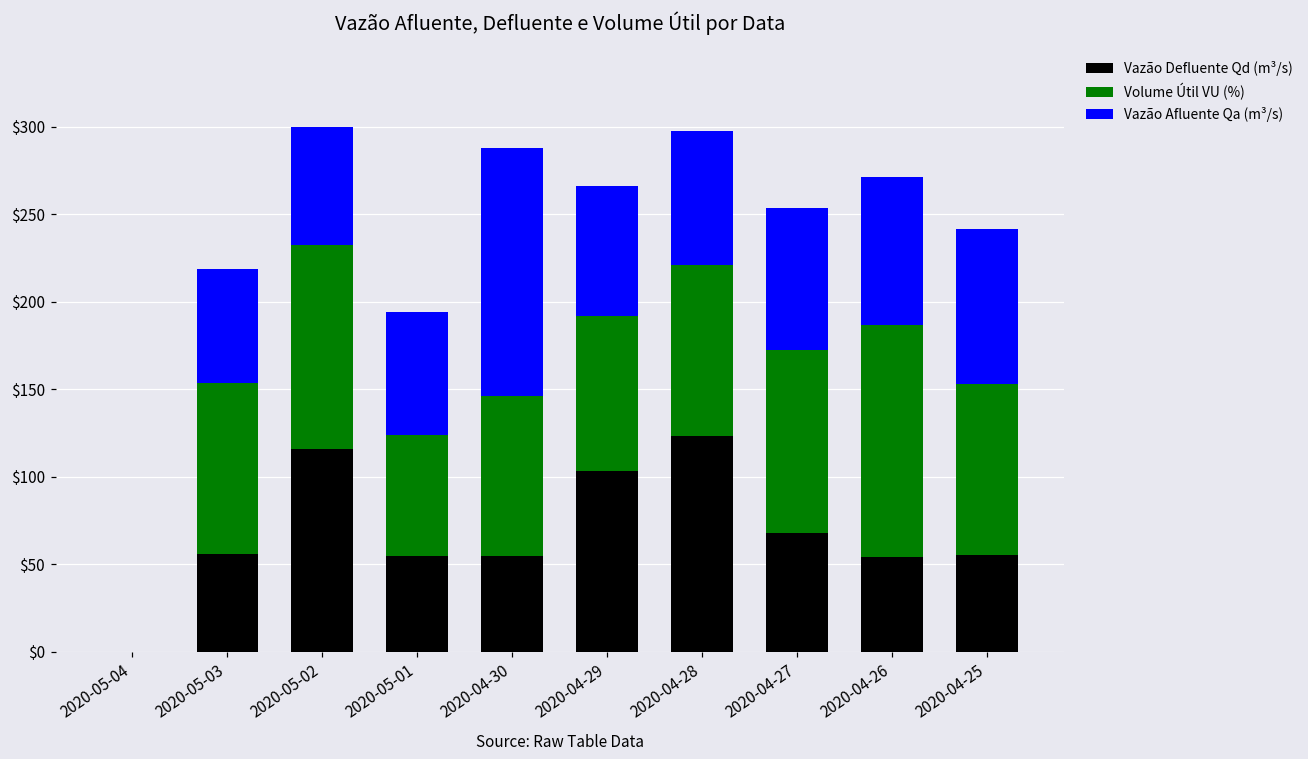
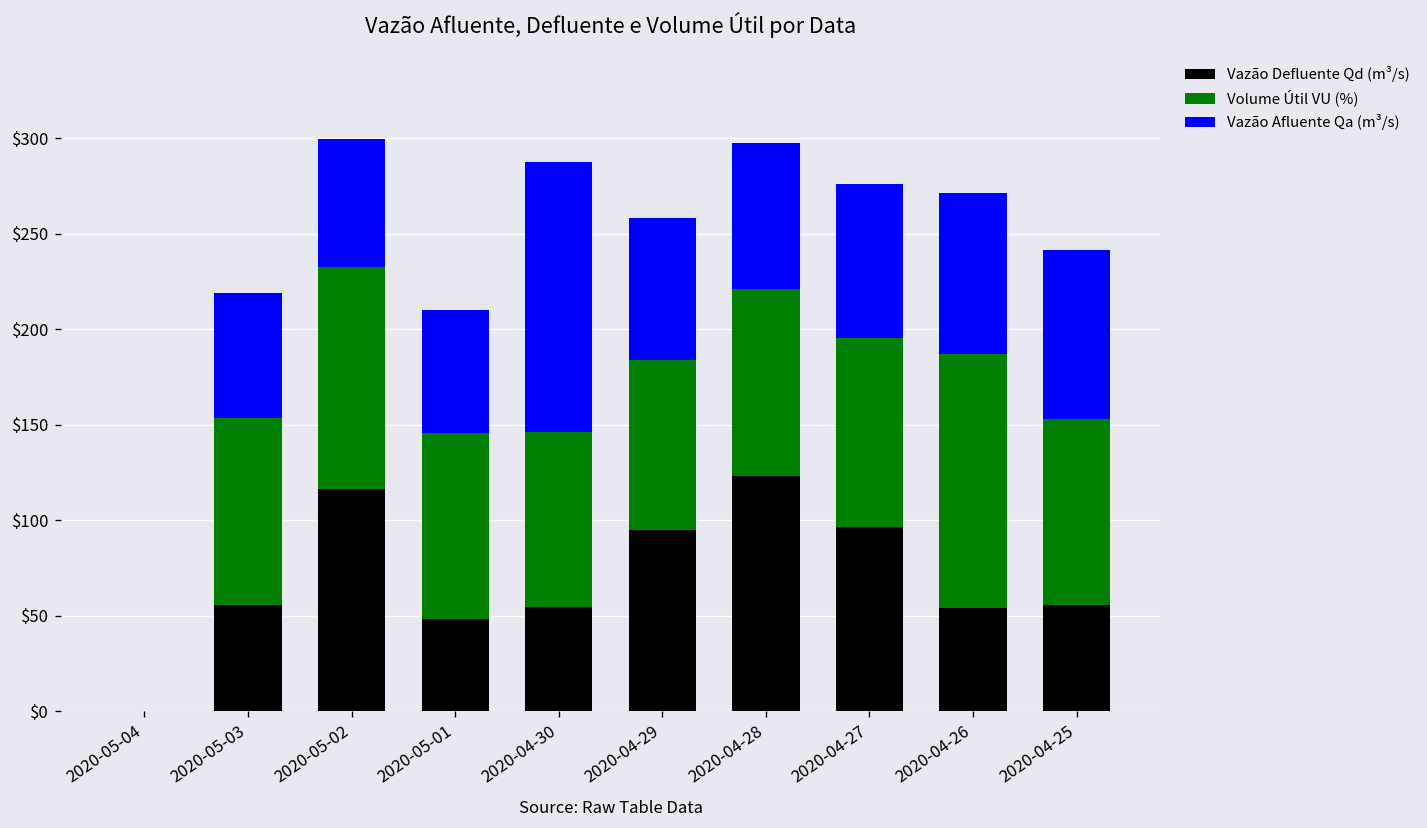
  {
    "Vazão Defluente Qd (m³/s)": {
      "2020-05-04": "$0",
      "2020-05-03": "$56",
      "2020-05-02": "$116",
-     "2020-05-01": "$55",
+     "2020-05-01": "$48",
      "2020-04-30": "$55",
-     "2020-04-29": "$103",
+     "2020-04-29": "$95",
      "2020-04-28": "$123",
-     "2020-04-27": "$68",
+     "2020-04-27": "$97",
      "2020-04-26": "$54",
      "2020-04-25": "$56"
    },
    "Volume Útil VU (%)": {
      "2020-05-04": "$0",
      "2020-05-03": "$98",
      "2020-05-02": "$116",
-     "2020-05-01": "$69",
+     "2020-05-01": "$97",
      "2020-04-30": "$91",
      "2020-04-29": "$89",
      "2020-04-28": "$98",
-     "2020-04-27": "$105",
+     "2020-04-27": "$99",
      "2020-04-26": "$133",
      "2020-04-25": "$98"
    },
    "Vazão Afluente Qa (m³/s)": {
      "2020-05-04": "$0",
      "2020-05-03": "$66",
      "2020-05-02": "$67",
-     "2020-05-01": "$71",
+     "2020-05-01": "$64",
      "2020-04-30": "$142",
      "2020-04-29": "$74",
      "2020-04-28": "$77",
      "2020-04-27": "$81",
      "2020-04-26": "$84",
      "2020-04-25": "$88"
    }
  }
